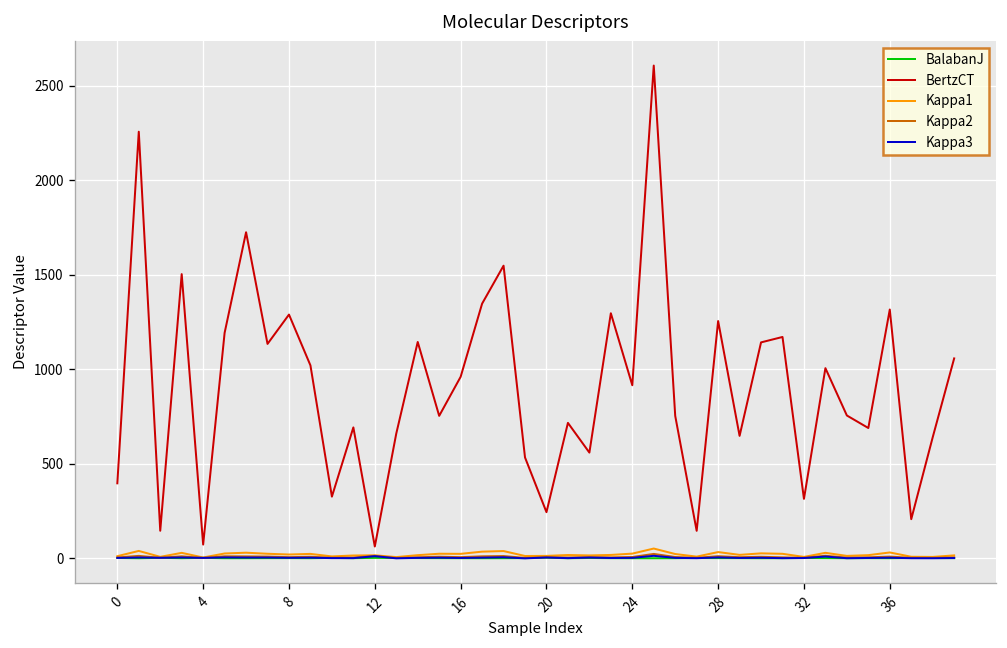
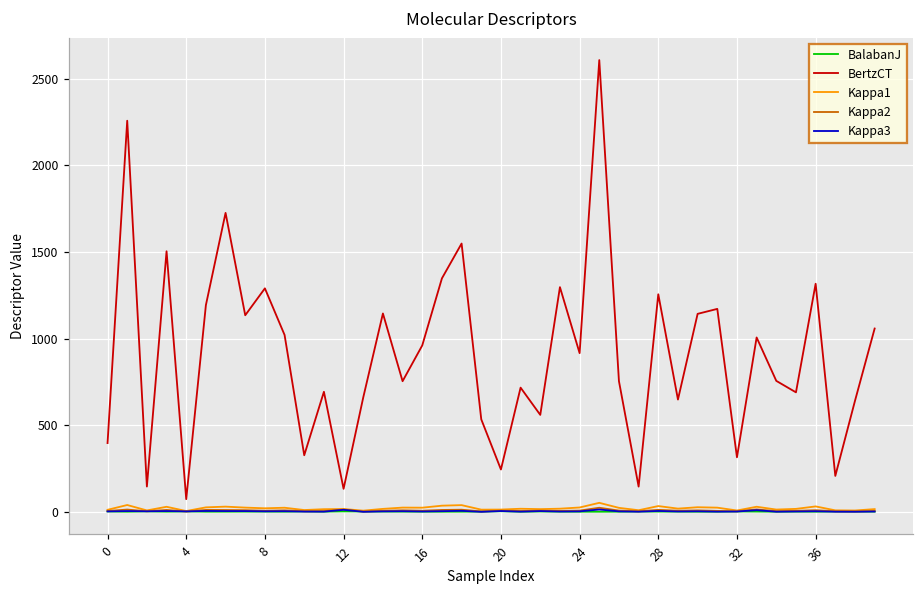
  {
    "BertzCT": {
      "0": 400,
      "4": 70,
      "8": 1290,
-     "12": 60,
+     "12": 130,
      "16": 960,
      "20": 240,
      "24": 920,
      "28": 1260,
      "32": 320,
      "36": 1320
    },
    "Kappa1": {
      "16": 20,
      "24": 30,
      "28": 30,
      "36": 30
    }
  }
